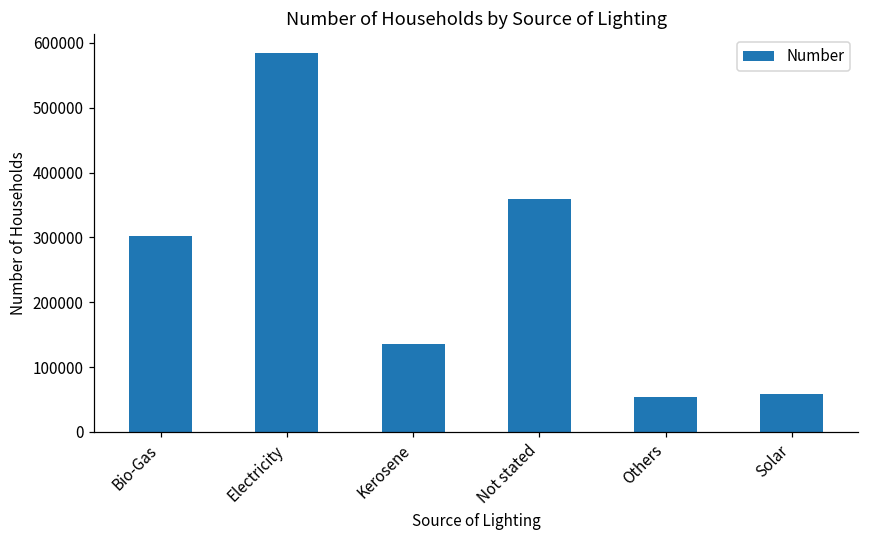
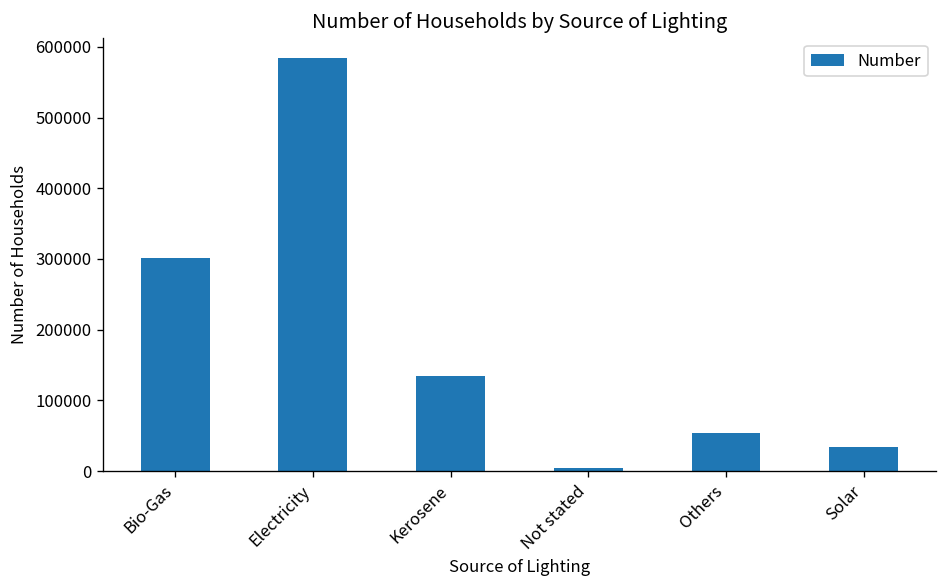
  {
    "Bio-Gas": 300000,
    "Electricity": 580000,
    "Kerosene": 140000,
-   "Not stated": 360000,
+   "Not stated": 0,
    "Others": 50000,
-   "Solar": 60000
+   "Solar": 30000
  }
